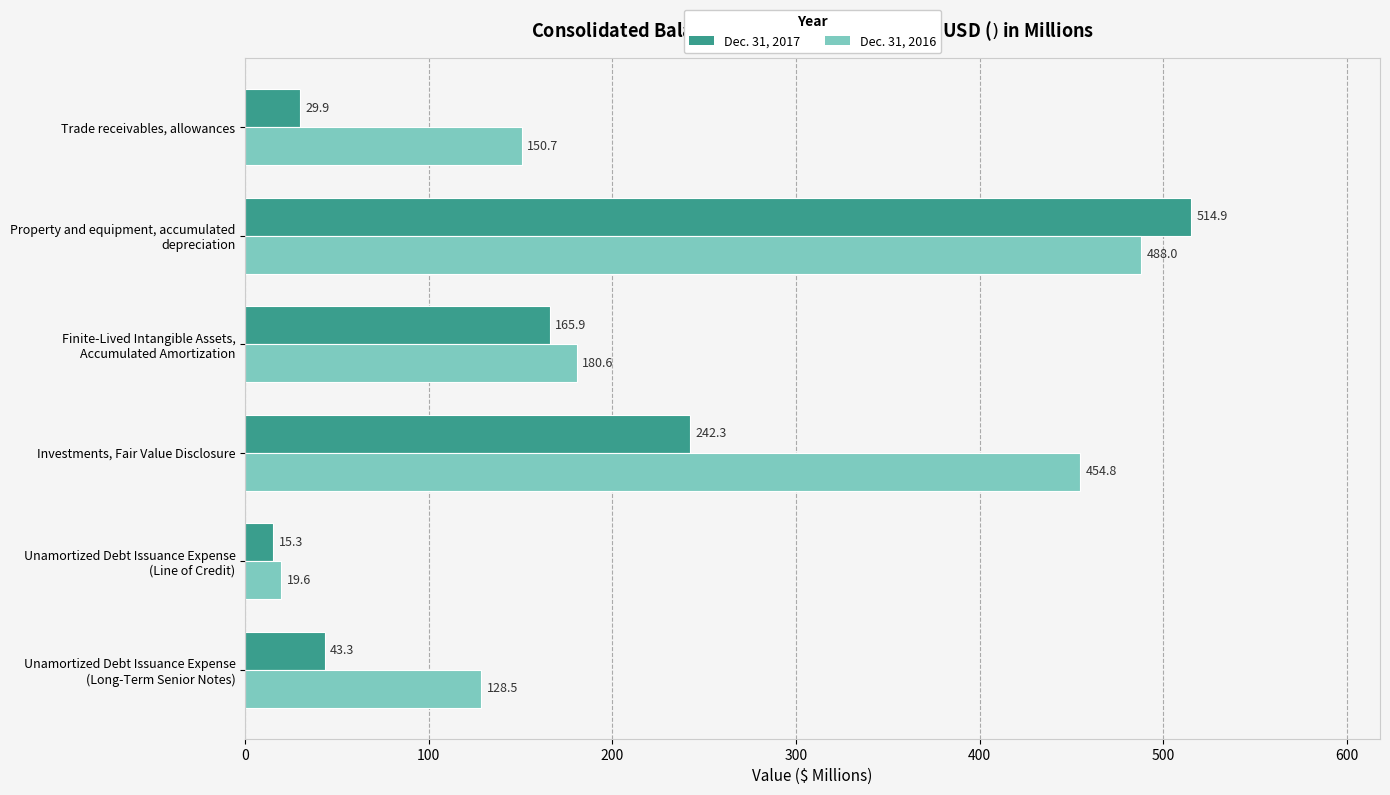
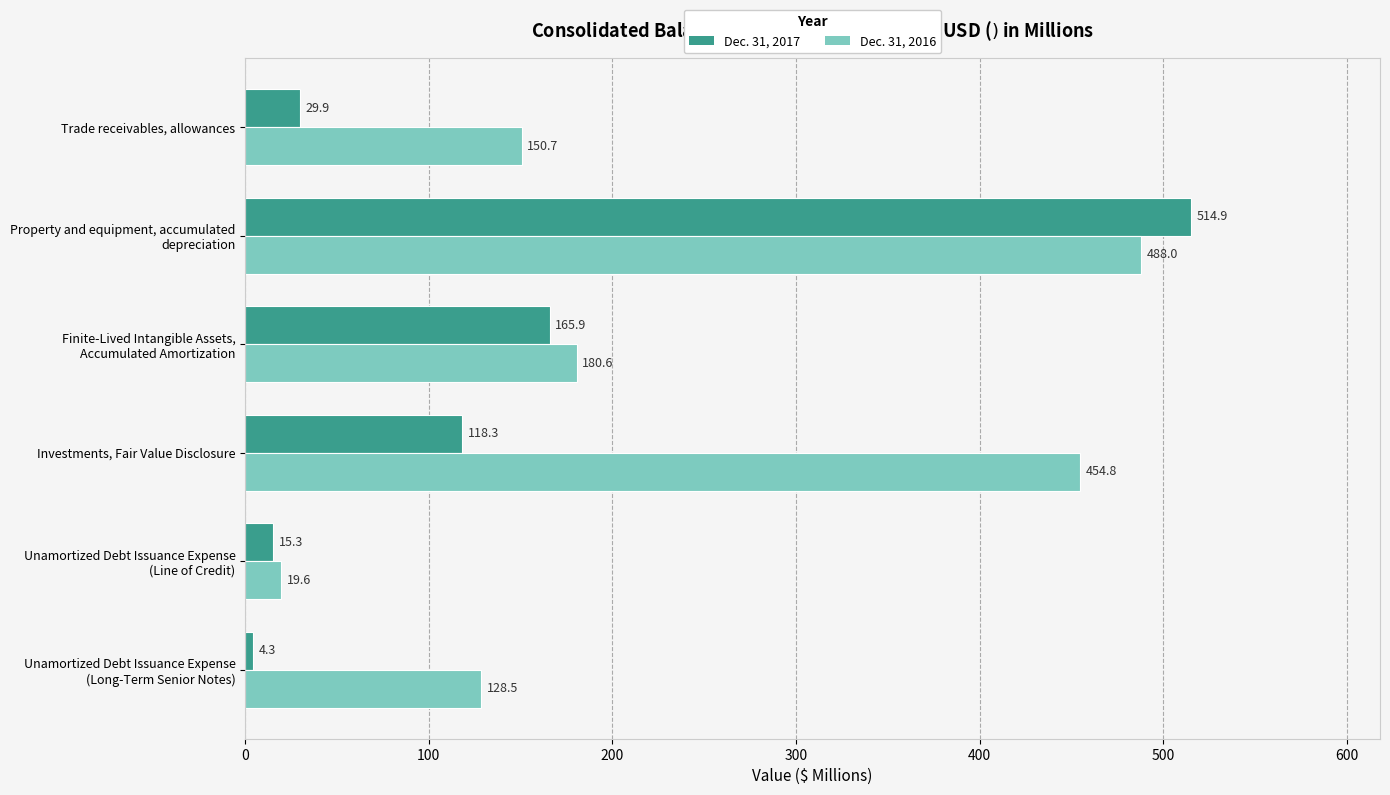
  {
    "Dec. 31, 2017": {
      "Trade receivables, allowances": 29.9,
      "Property and equipment, accumulated depreciation": 514.9,
      "Finite-Lived Intangible Assets, Accumulated Amortization": 165.9,
-     "Investments, Fair Value Disclosure": 242.3,
+     "Investments, Fair Value Disclosure": 118.3,
      "Unamortized Debt Issuance Expense (Line of Credit)": 15.3,
-     "Unamortized Debt Issuance Expense (Long-Term Senior Notes)": 43.3
+     "Unamortized Debt Issuance Expense (Long-Term Senior Notes)": 4.3
    },
    "Dec. 31, 2016": {
      "Trade receivables, allowances": 150.7,
      "Property and equipment, accumulated depreciation": 488.0,
      "Finite-Lived Intangible Assets, Accumulated Amortization": 180.6,
      "Investments, Fair Value Disclosure": 454.8,
      "Unamortized Debt Issuance Expense (Line of Credit)": 19.6,
      "Unamortized Debt Issuance Expense (Long-Term Senior Notes)": 128.5
    }
  }
